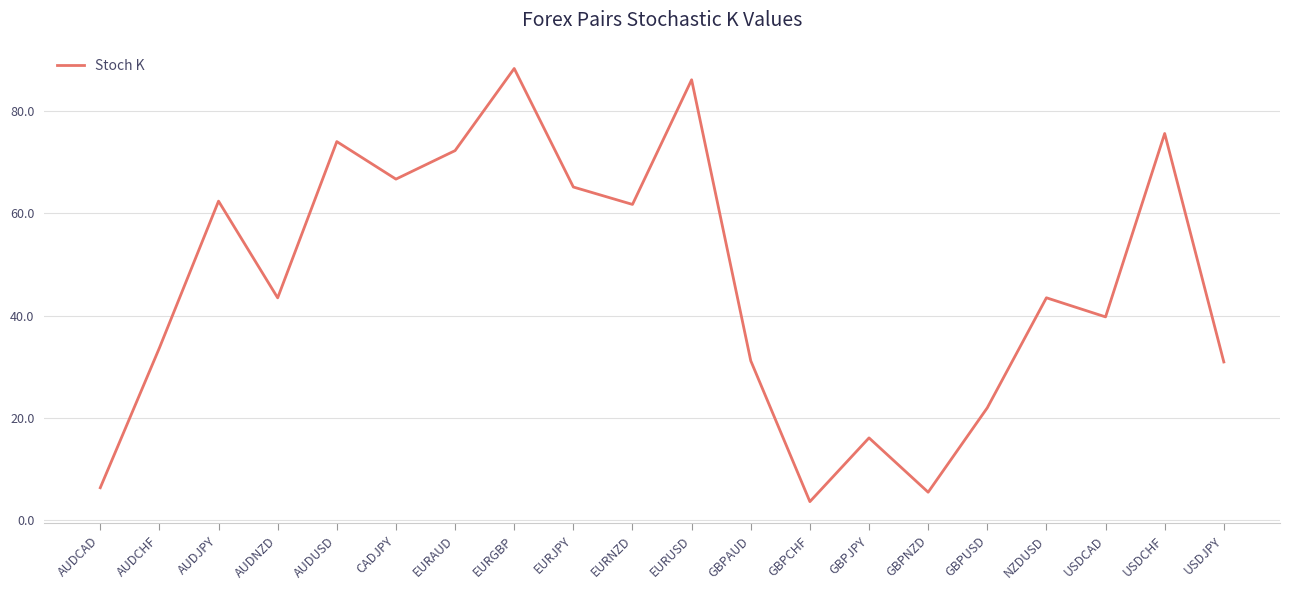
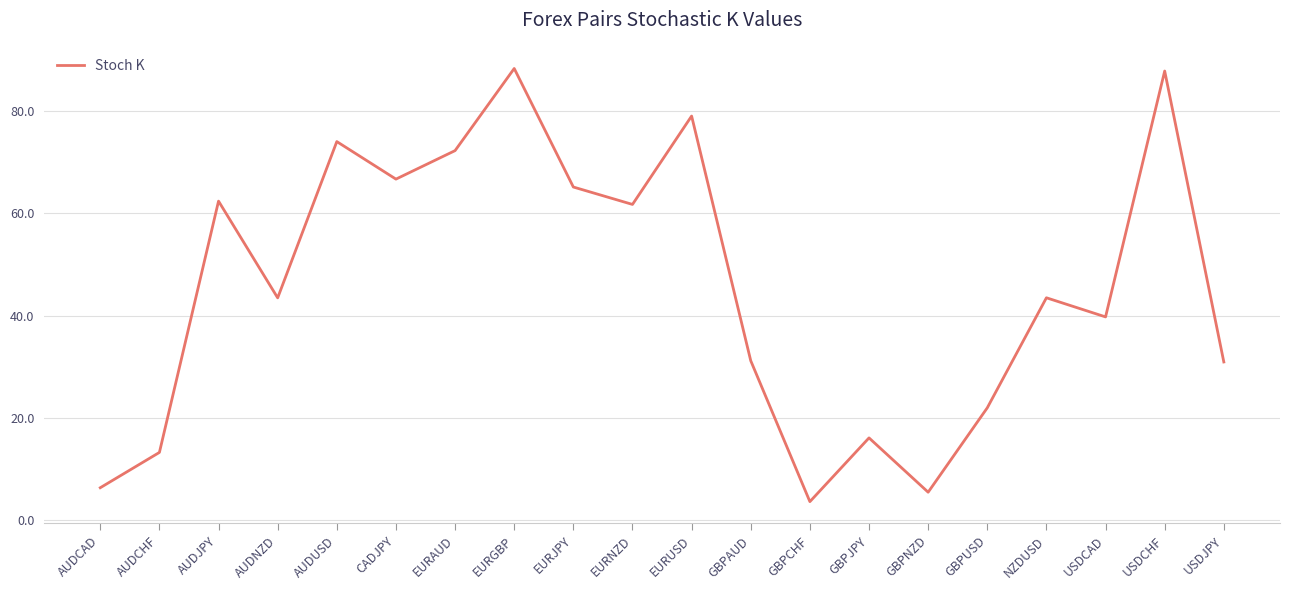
  {
    "AUDCAD": 6,
-   "AUDCHF": 34,
+   "AUDCHF": 13,
    "AUDJPY": 62,
    "AUDNZD": 43,
    "AUDUSD": 74,
    "CADJPY": 67,
    "EURAUD": 72,
    "EURGBP": 88,
    "EURJPY": 65,
    "EURNZD": 62,
-   "EURUSD": 86,
+   "EURUSD": 79,
    "GBPAUD": 31,
    "GBPCHF": 4,
    "GBPJPY": 16,
    "GBPNZD": 5,
    "GBPUSD": 22,
    "NZDUSD": 43,
    "USDCAD": 40,
-   "USDCHF": 76,
+   "USDCHF": 88,
    "USDJPY": 31
  }
